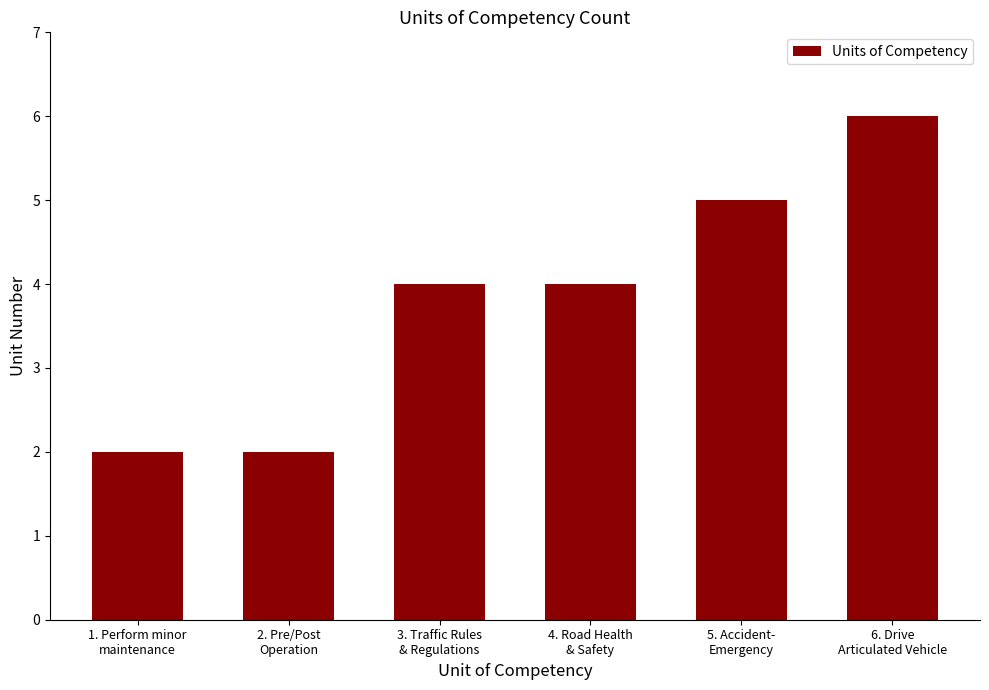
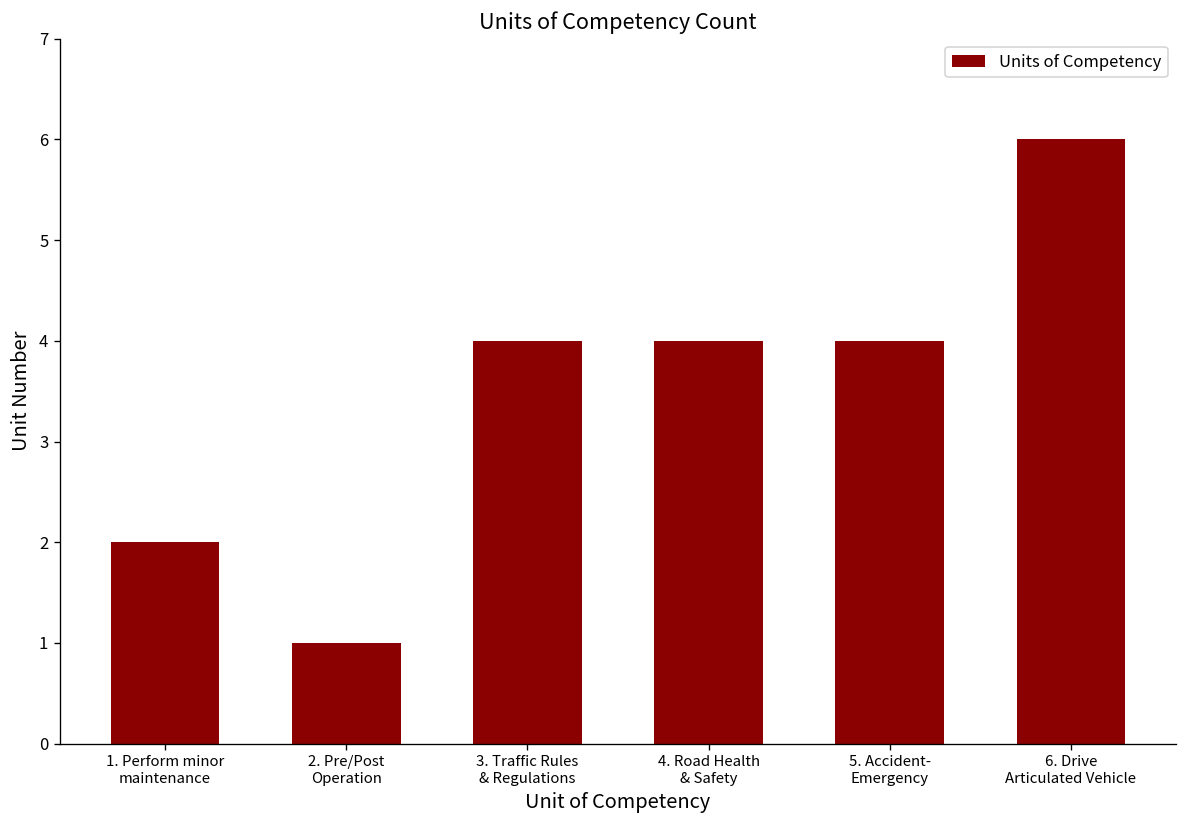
  {
    "1. Perform minor maintenance": 2,
-   "2. Pre/Post Operation": 2,
+   "2. Pre/Post Operation": 1,
    "3. Traffic Rules & Regulations": 4,
    "4. Road Health & Safety": 4,
-   "5. Accident- Emergency": 5,
+   "5. Accident- Emergency": 4,
    "6. Drive Articulated Vehicle": 6
  }
